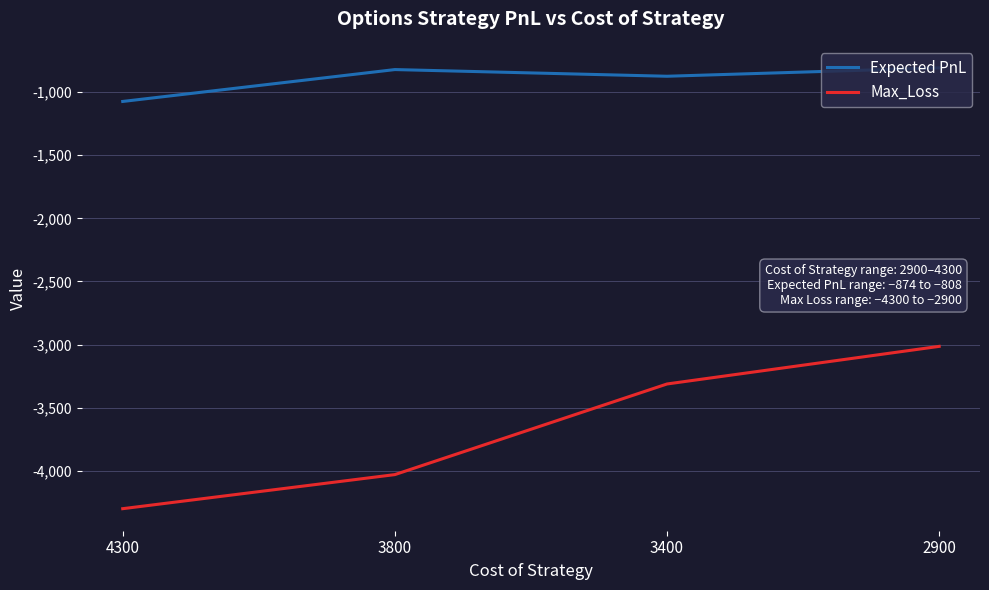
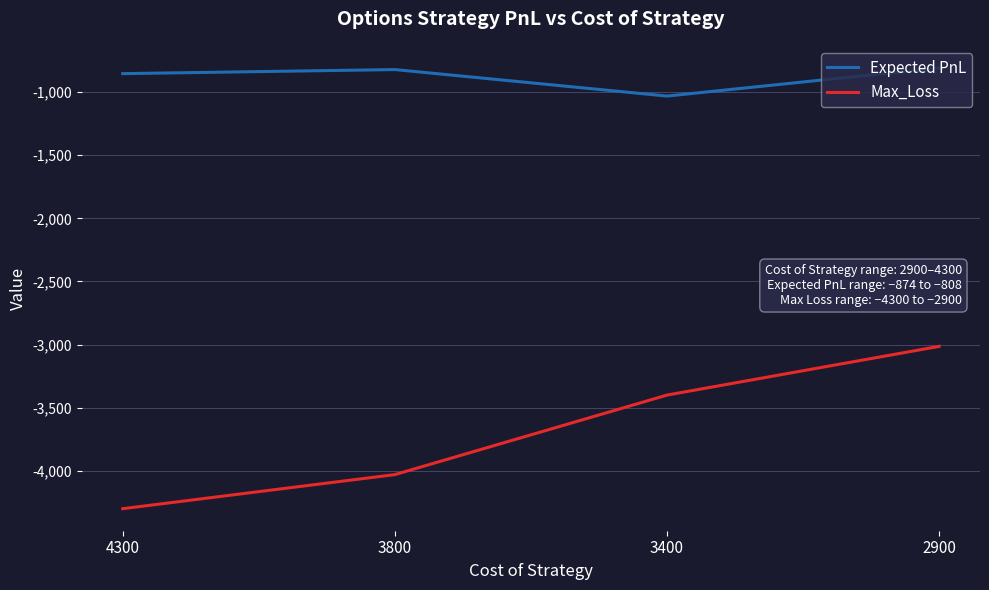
  {
    "Expected PnL": {
-     "4300": "-1,070",
+     "4300": "-850",
      "3800": "-820",
-     "3400": "-870"
+     "3400": "-1,030"
    },
    "Max_Loss": {
      "4300": "-4,300",
      "3800": "-4,030",
-     "3400": "-3,310",
+     "3400": "-3,400",
      "2900": "-3,010"
    }
  }
